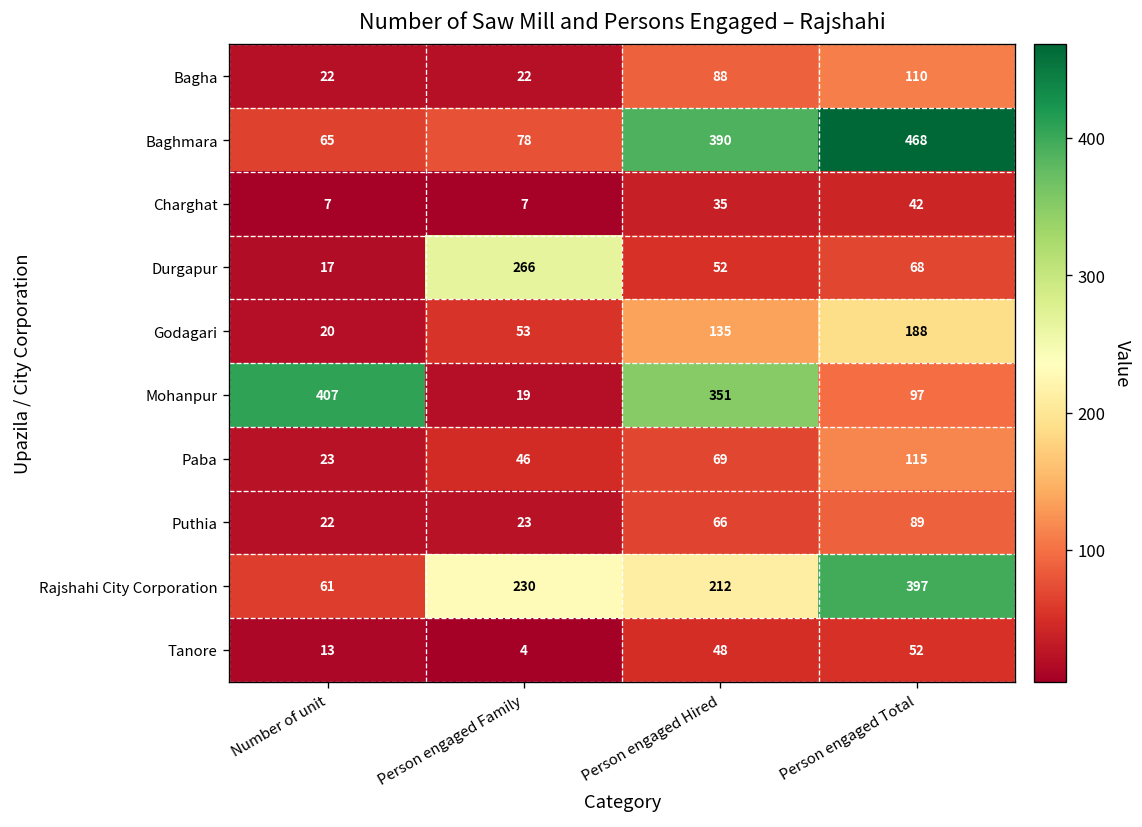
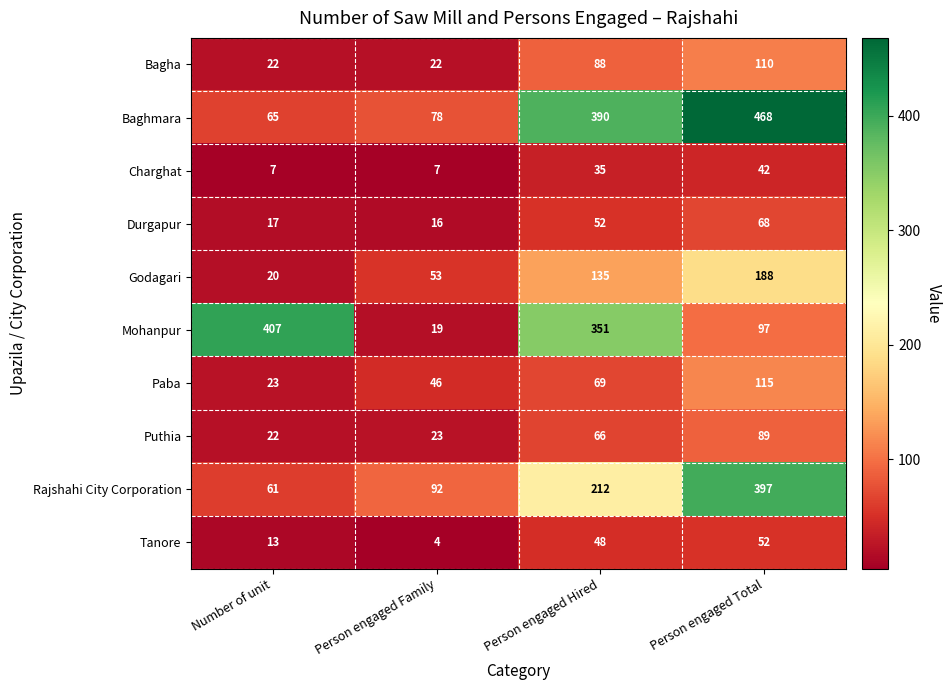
  {
    "Bagha": {
      "Number of unit": 22,
      "Person engaged Family": 22,
      "Person engaged Hired": 88,
      "Person engaged Total": 110
    },
    "Baghmara": {
      "Number of unit": 65,
      "Person engaged Family": 78,
      "Person engaged Hired": 390,
      "Person engaged Total": 468
    },
    "Charghat": {
      "Number of unit": 7,
      "Person engaged Family": 7,
      "Person engaged Hired": 35,
      "Person engaged Total": 42
    },
    "Durgapur": {
      "Number of unit": 17,
-     "Person engaged Family": 266,
+     "Person engaged Family": 16,
      "Person engaged Hired": 52,
      "Person engaged Total": 68
    },
    "Godagari": {
      "Number of unit": 20,
      "Person engaged Family": 53,
      "Person engaged Hired": 135,
      "Person engaged Total": 188
    },
    "Mohanpur": {
      "Number of unit": 407,
      "Person engaged Family": 19,
      "Person engaged Hired": 351,
      "Person engaged Total": 97
    },
    "Paba": {
      "Number of unit": 23,
      "Person engaged Family": 46,
      "Person engaged Hired": 69,
      "Person engaged Total": 115
    },
    "Puthia": {
      "Number of unit": 22,
      "Person engaged Family": 23,
      "Person engaged Hired": 66,
      "Person engaged Total": 89
    },
    "Rajshahi City Corporation": {
      "Number of unit": 61,
-     "Person engaged Family": 230,
+     "Person engaged Family": 92,
      "Person engaged Hired": 212,
      "Person engaged Total": 397
    },
    "Tanore": {
      "Number of unit": 13,
      "Person engaged Family": 4,
      "Person engaged Hired": 48,
      "Person engaged Total": 52
    }
  }
